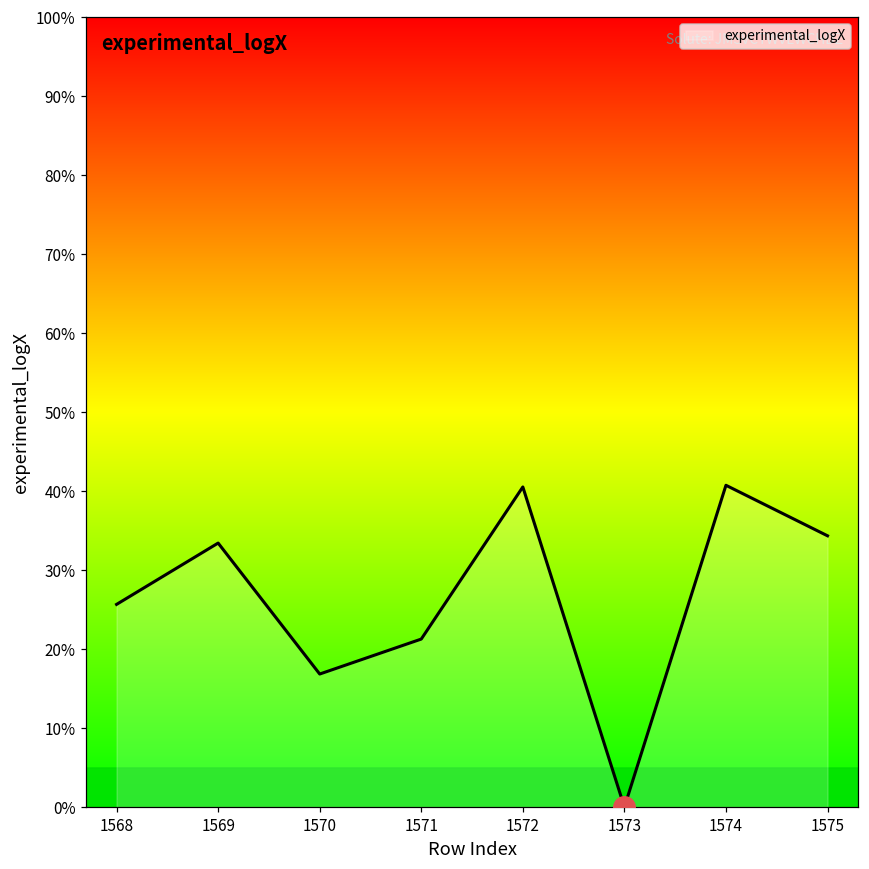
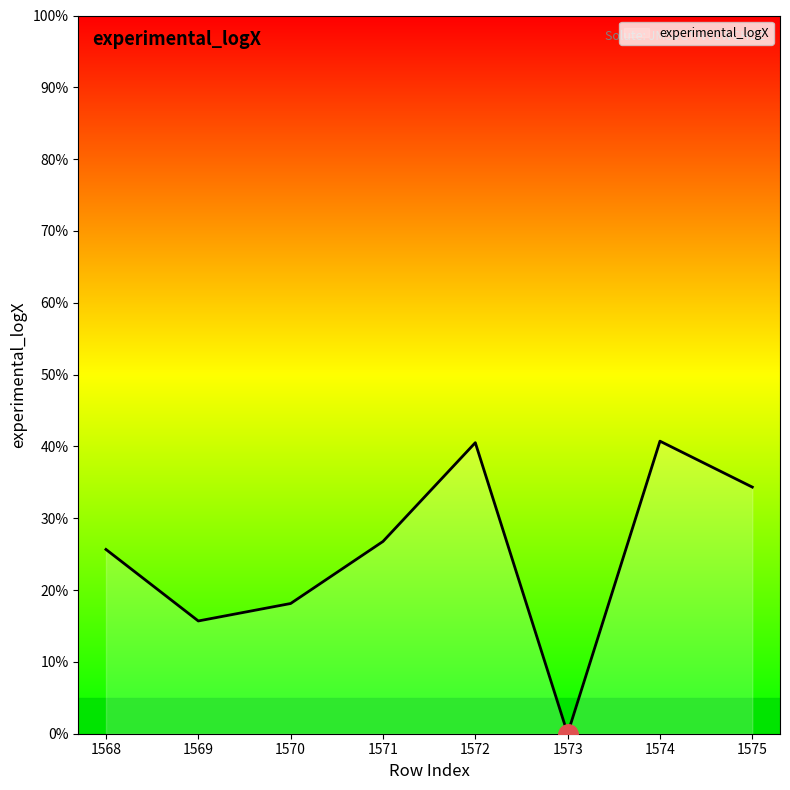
  {
    "experimental_logX": {
      "1568": "26%",
-     "1569": "33%",
-     "1570": "17%",
-     "1571": "21%",
+     "1569": "16%",
+     "1570": "18%",
+     "1571": "27%",
      "1572": "41%",
      "1574": "41%",
      "1575": "34%"
    }
  }
